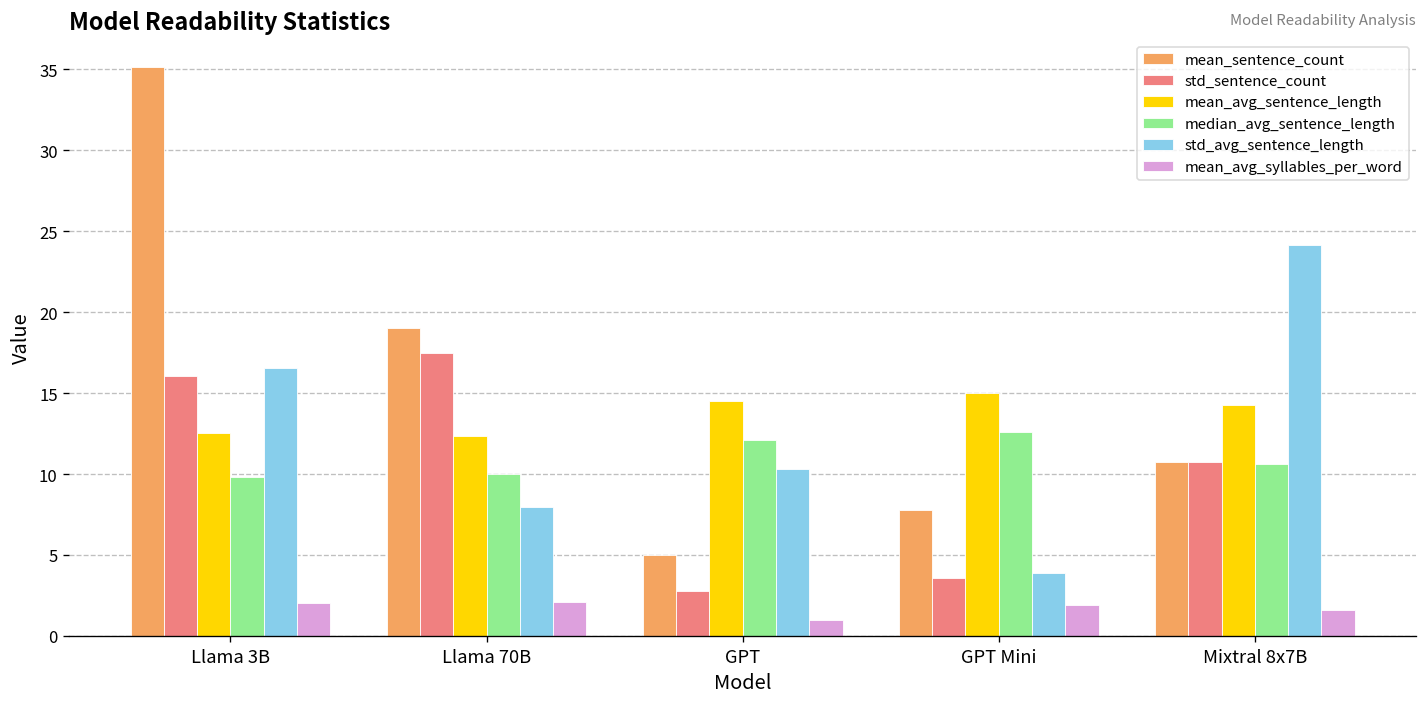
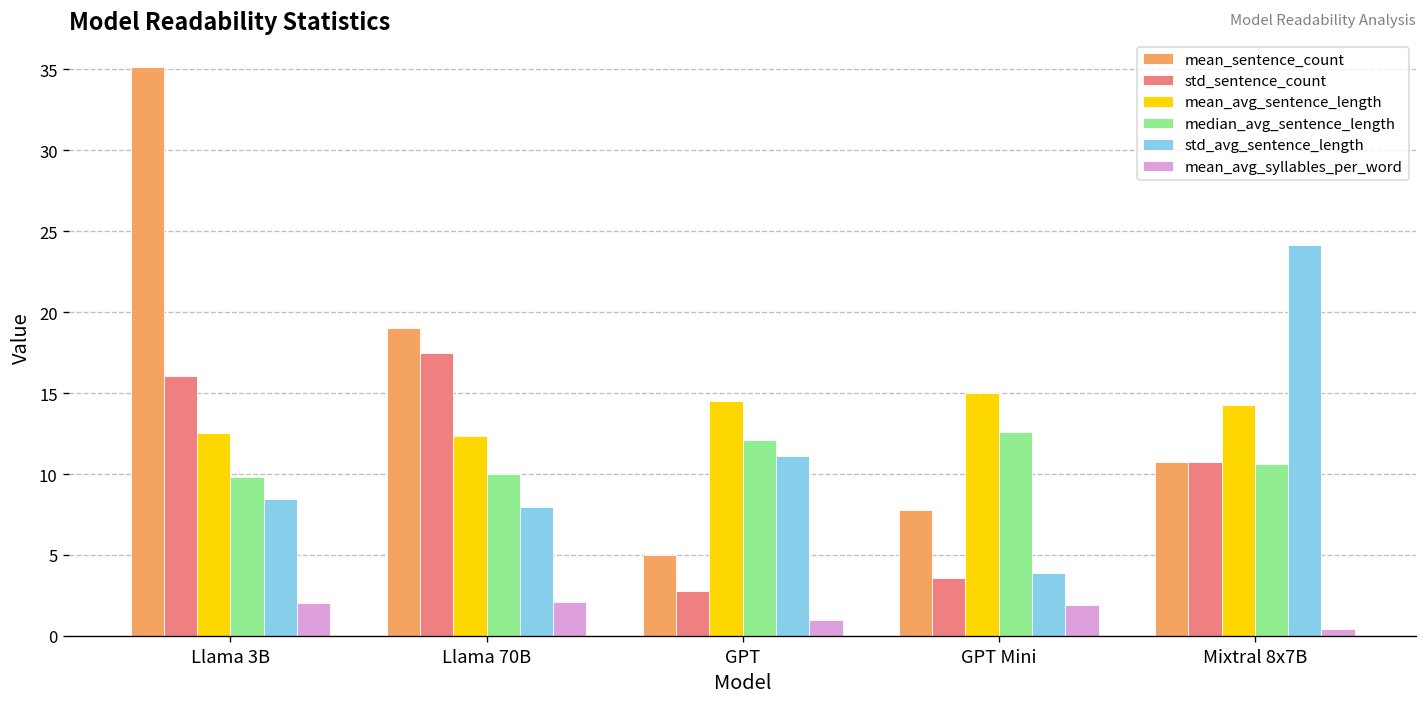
  {
    "mean_avg_sentence_length": {
      "Llama 3B": 12.5,
      "Llama 70B": 12.4,
      "GPT": 14.5,
      "GPT Mini": 15.0,
      "Mixtral 8x7B": 14.3
    },
    "median_avg_sentence_length": {
      "Llama 3B": 9.8,
      "Llama 70B": 10.0,
      "GPT": 12.1,
      "GPT Mini": 12.6,
      "Mixtral 8x7B": 10.6
    },
    "std_avg_sentence_length": {
-     "Llama 3B": 16.6,
+     "Llama 3B": 8.5,
      "Llama 70B": 7.9,
-     "GPT": 10.3,
+     "GPT": 11.1,
      "GPT Mini": 3.9,
      "Mixtral 8x7B": 24.2
    },
    "mean_avg_syllables_per_word": {
      "Llama 3B": 2.0,
      "Llama 70B": 2.1,
      "GPT": 1.0,
      "GPT Mini": 1.9,
-     "Mixtral 8x7B": 1.6
+     "Mixtral 8x7B": 0.4
    }
  }
